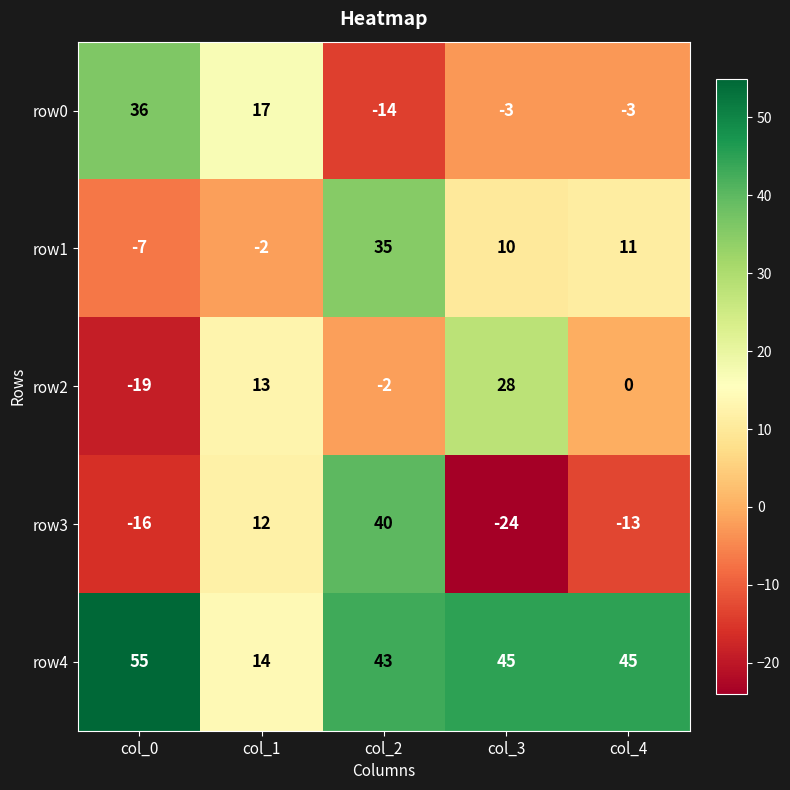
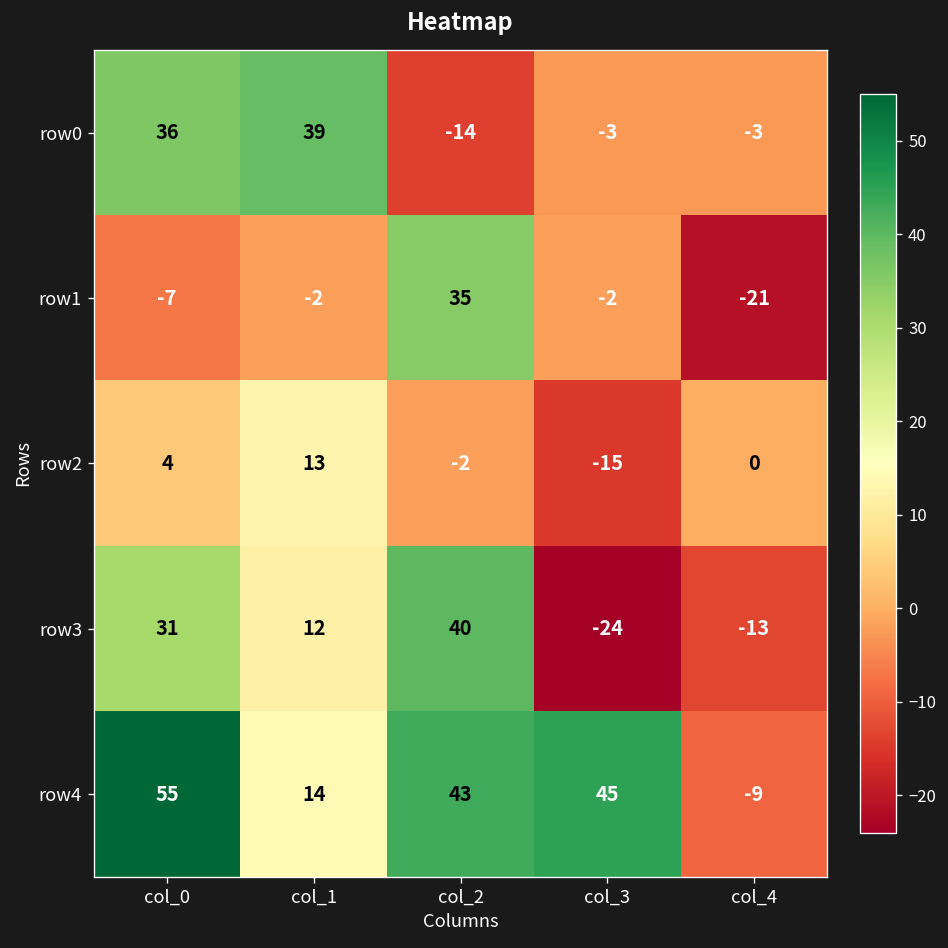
  {
    "row0": {
      "col_0": 36,
-     "col_1": 17,
+     "col_1": 39,
      "col_2": -14,
      "col_3": -3,
      "col_4": -3
    },
    "row1": {
      "col_0": -7,
      "col_1": -2,
      "col_2": 35,
-     "col_3": 10,
-     "col_4": 11
+     "col_3": -2,
+     "col_4": -21
    },
    "row2": {
-     "col_0": -19,
+     "col_0": 4,
      "col_1": 13,
      "col_2": -2,
-     "col_3": 28,
+     "col_3": -15,
      "col_4": 0
    },
    "row3": {
-     "col_0": -16,
+     "col_0": 31,
      "col_1": 12,
      "col_2": 40,
      "col_3": -24,
      "col_4": -13
    },
    "row4": {
      "col_0": 55,
      "col_1": 14,
      "col_2": 43,
      "col_3": 45,
-     "col_4": 45
+     "col_4": -9
    }
  }
